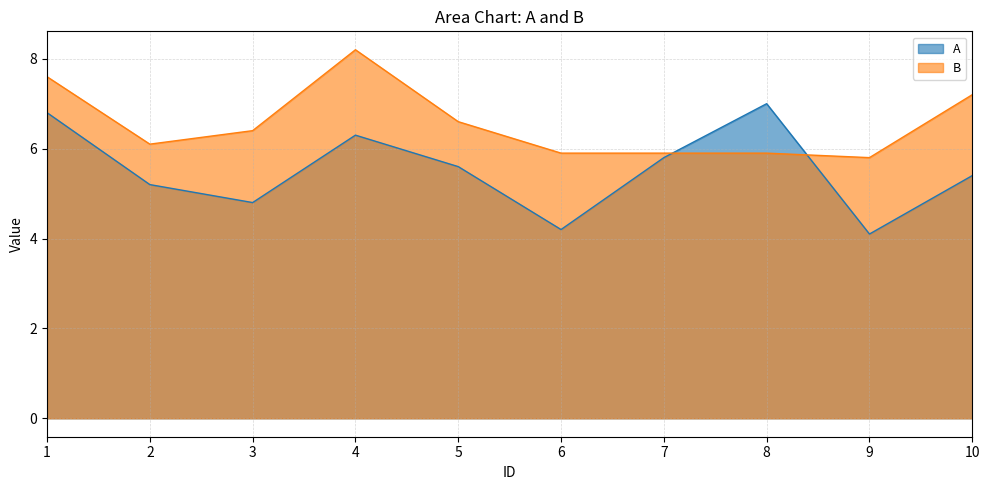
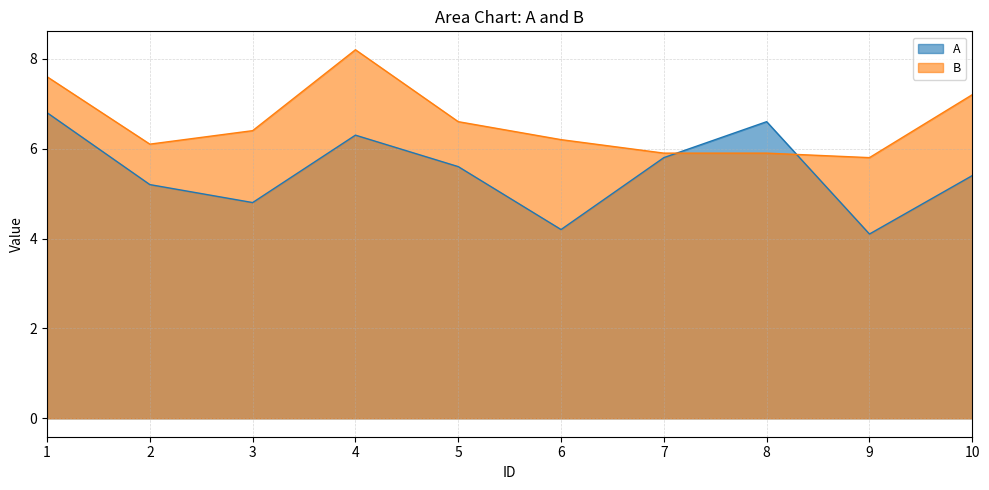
  {
    "A": {
      "1": 6.8,
      "2": 5.2,
      "3": 4.8,
      "4": 6.3,
      "5": 5.6,
      "6": 4.2,
      "7": 5.8,
-     "8": 7.0,
+     "8": 6.6,
      "9": 4.1,
      "10": 5.4
    },
    "B": {
      "1": 7.6,
      "2": 6.1,
      "3": 6.4,
      "4": 8.2,
      "5": 6.6,
-     "6": 5.9,
+     "6": 6.2,
      "7": 5.9,
      "8": 5.9,
      "9": 5.8,
      "10": 7.2
    }
  }
